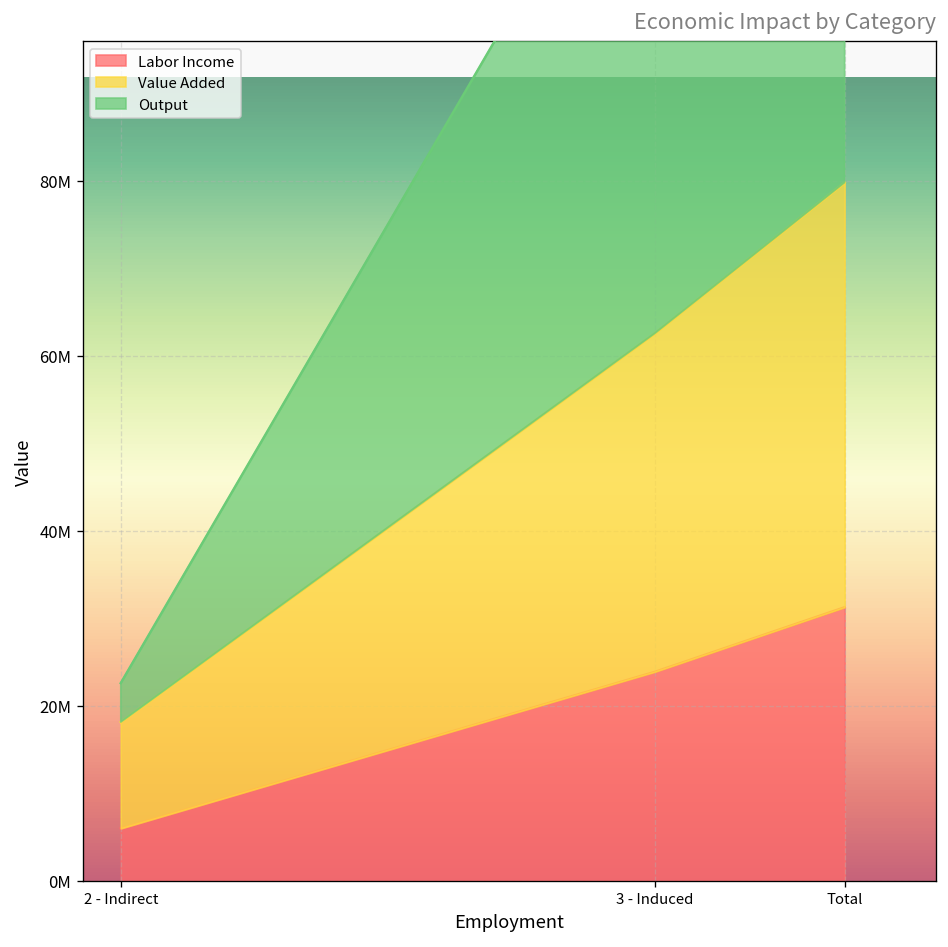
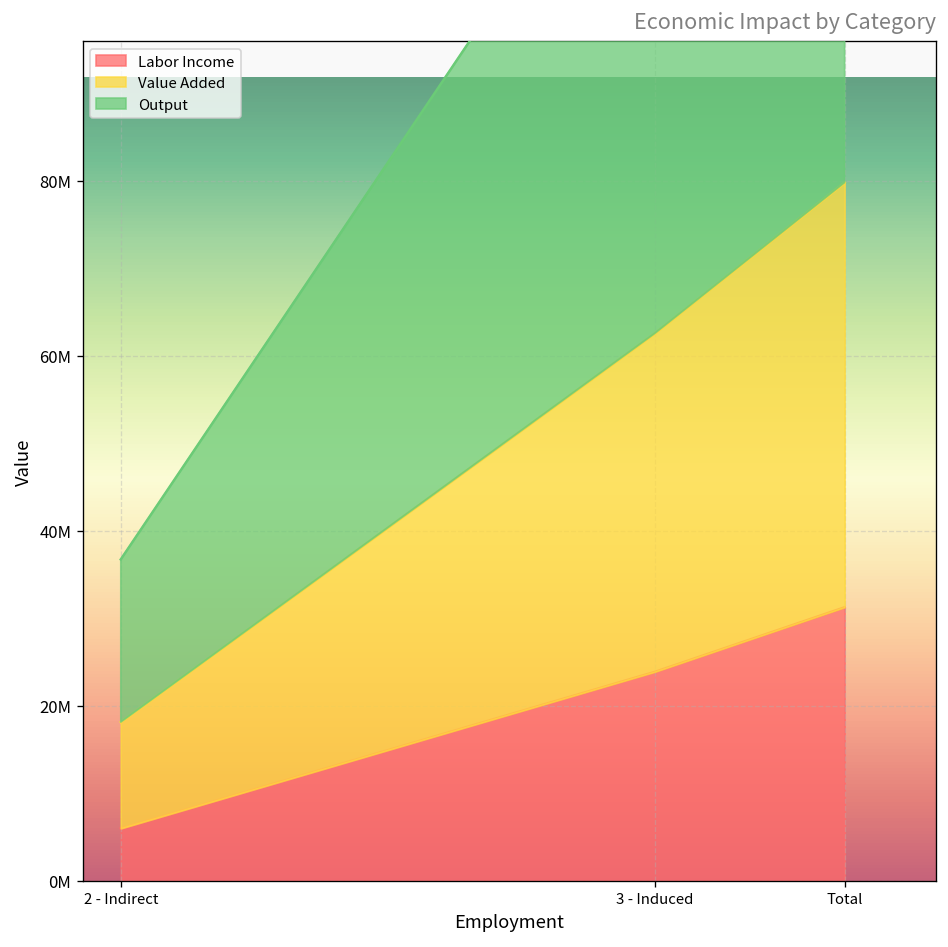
  {
    "Labor Income": {
      "2 - Indirect": 6000000,
      "3 - Induced": 24000000,
      "Total": 31000000
    },
    "Value Added": {
      "2 - Indirect": 12000000,
      "3 - Induced": 39000000,
      "Total": 49000000
    },
    "Output": {
-     "2 - Indirect": 4000000
+     "2 - Indirect": 19000000
    }
  }
